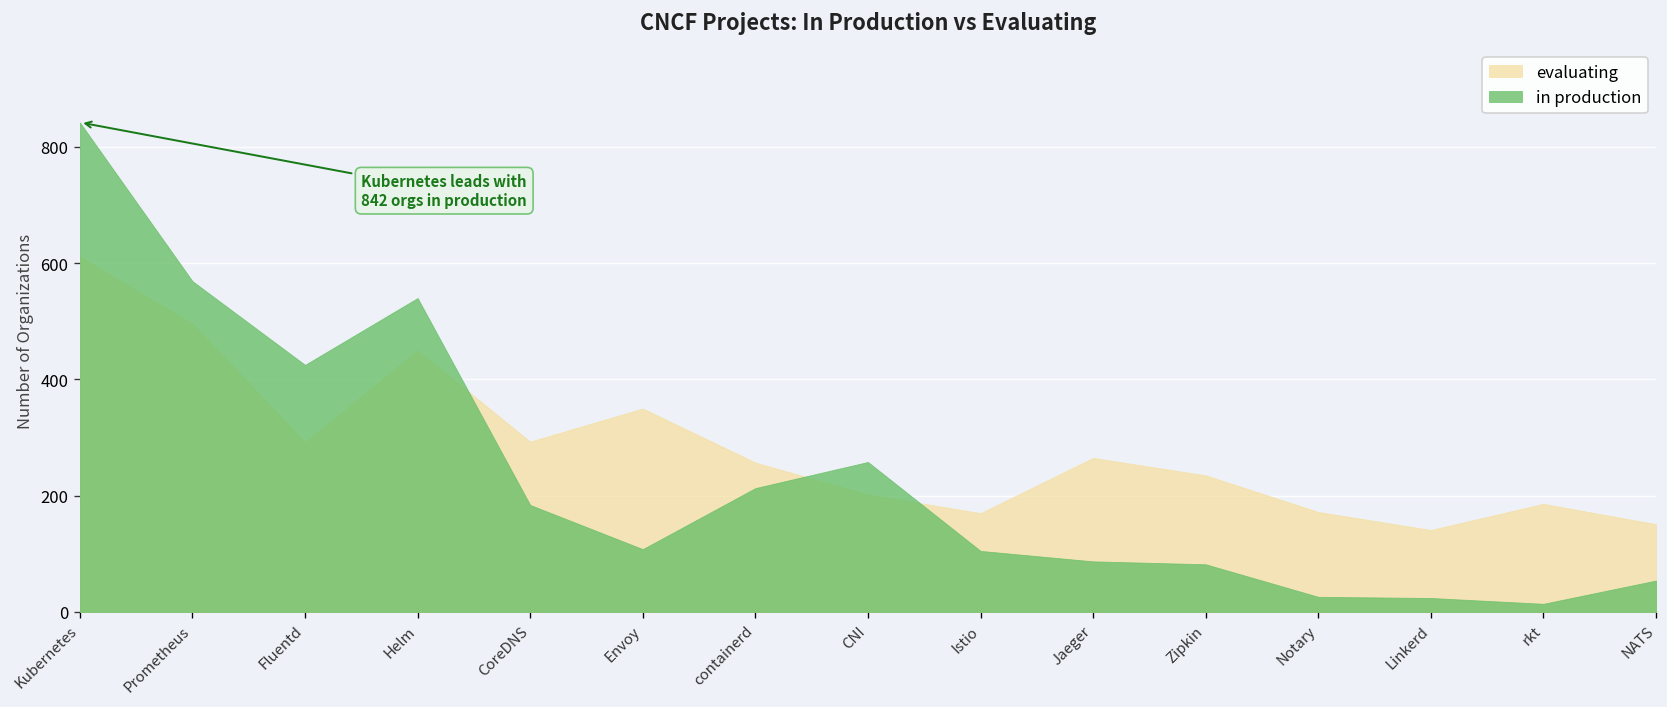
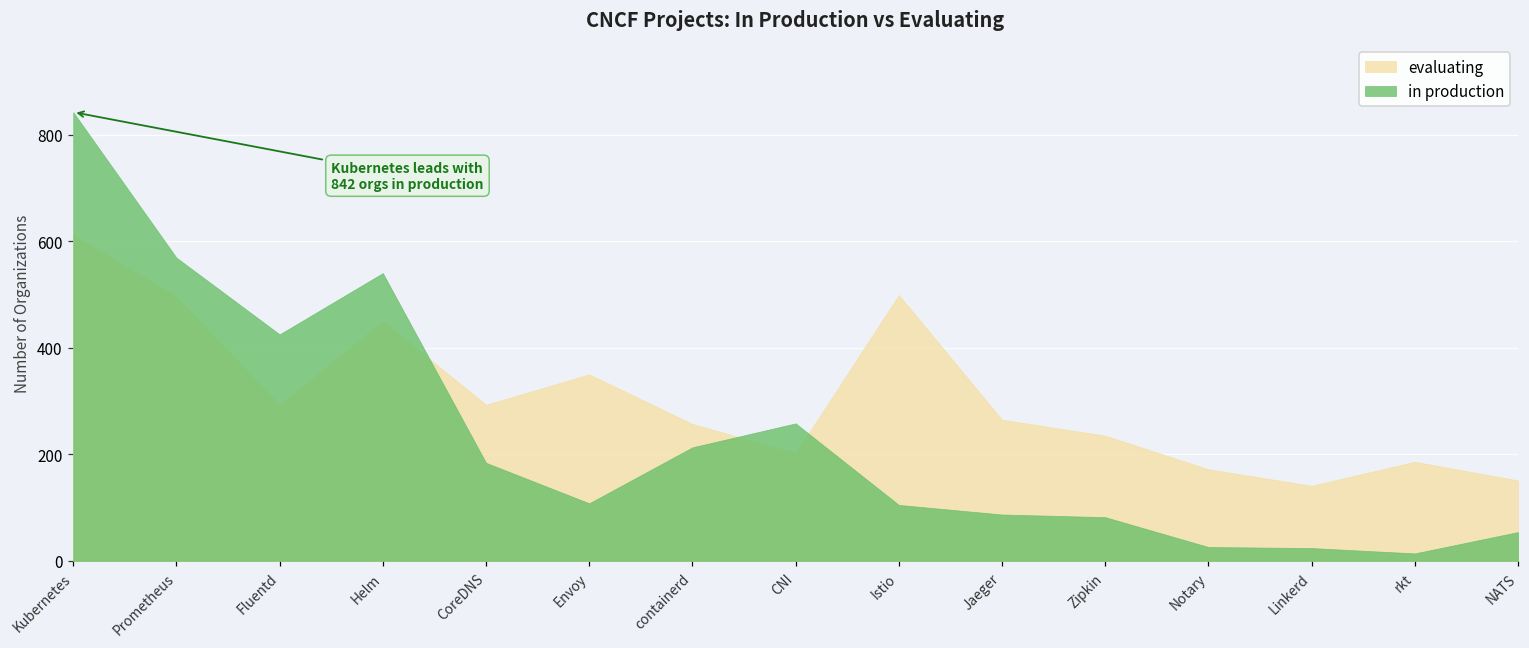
  {
    "evaluating": {
      "Kubernetes": 610,
      "Prometheus": 500,
      "Fluentd": 290,
      "Helm": 450,
      "CoreDNS": 290,
      "Envoy": 350,
      "containerd": 260,
      "CNI": 200,
-     "Istio": 170,
+     "Istio": 500,
      "Jaeger": 270,
      "Zipkin": 240,
      "Notary": 170,
      "Linkerd": 140,
      "rkt": 190,
      "NATS": 150
    },
    "in production": {
      "Prometheus": 570,
      "Fluentd": 430,
      "Helm": 540,
      "CoreDNS": 180,
      "Envoy": 110,
      "containerd": 210,
      "CNI": 260,
      "Istio": 110,
      "Jaeger": 90,
      "Zipkin": 80,
      "Notary": 30,
      "Linkerd": 20,
      "rkt": 10,
      "NATS": 50
    }
  }
